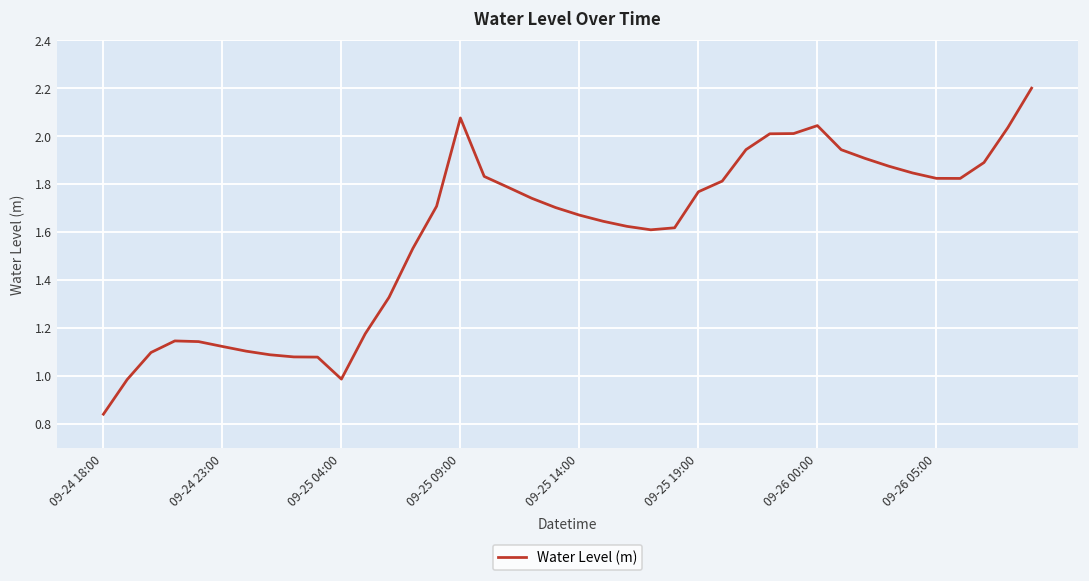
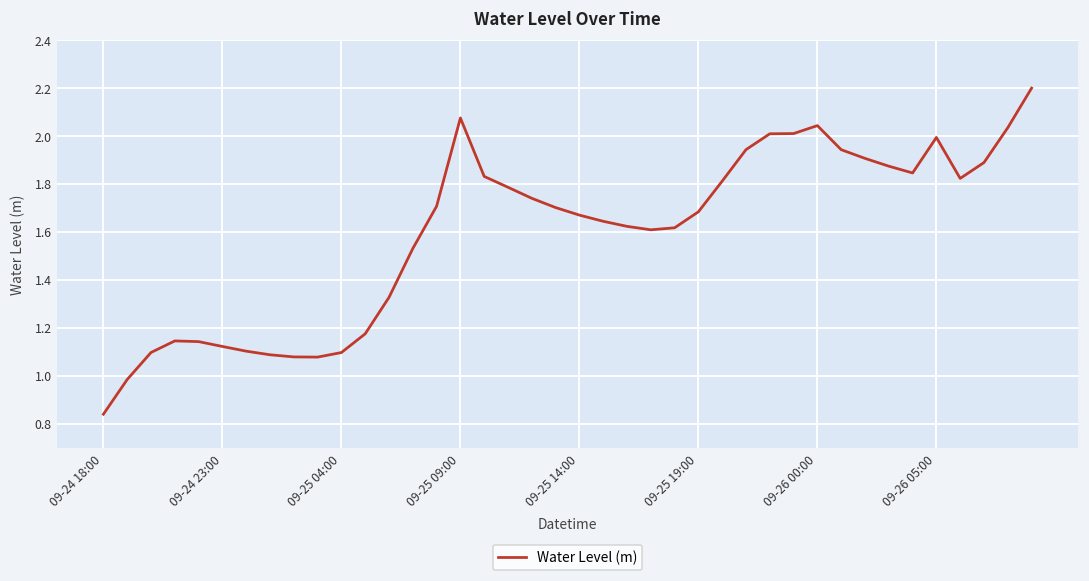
  {
    "09-24 18:00": 0.84,
    "09-24 23:00": 1.12,
-   "09-25 04:00": 0.99,
+   "09-25 04:00": 1.10,
    "09-25 09:00": 2.08,
    "09-25 14:00": 1.67,
-   "09-25 19:00": 1.77,
+   "09-25 19:00": 1.69,
    "09-26 00:00": 2.04,
-   "09-26 05:00": 1.82
+   "09-26 05:00": 2.00
  }
